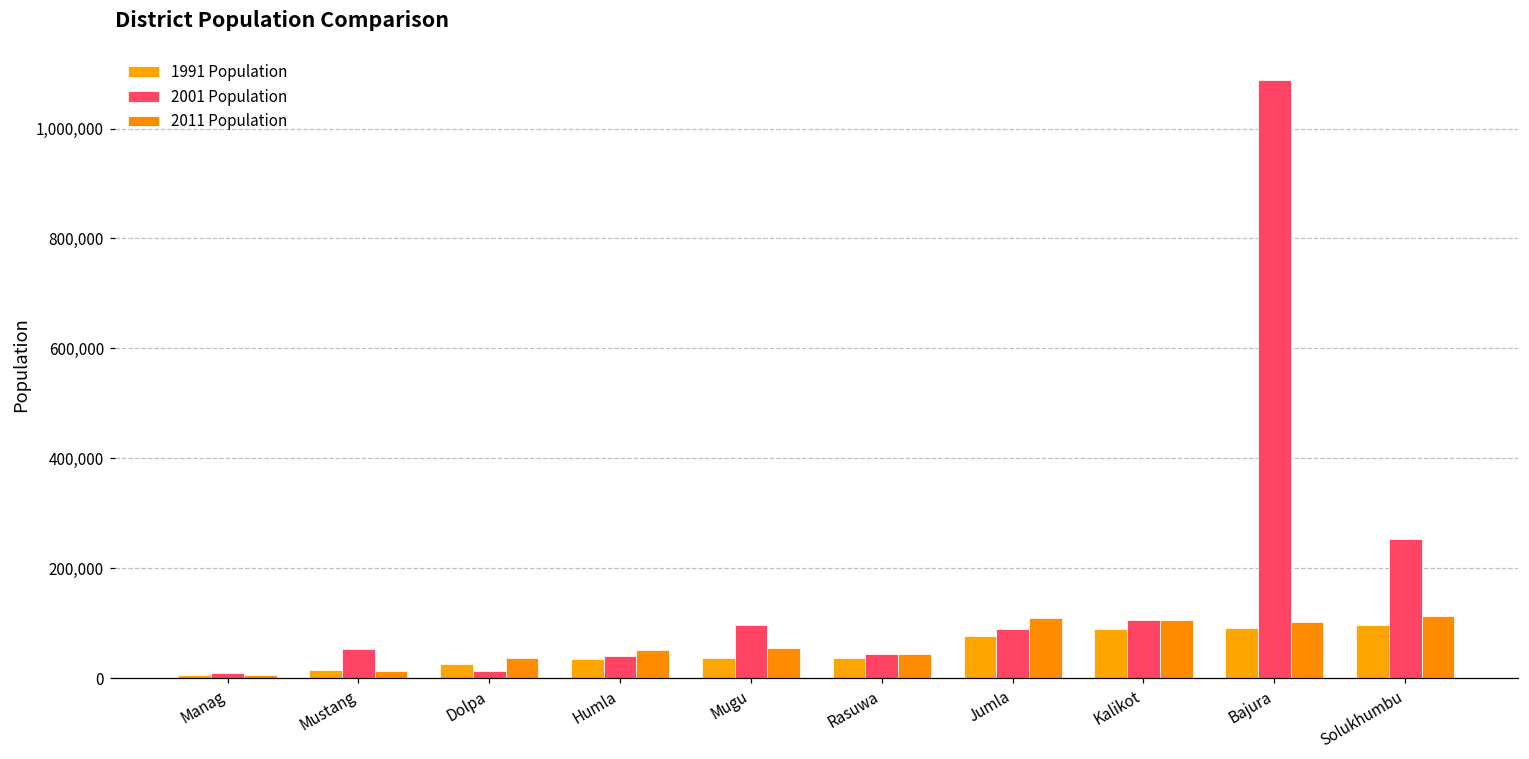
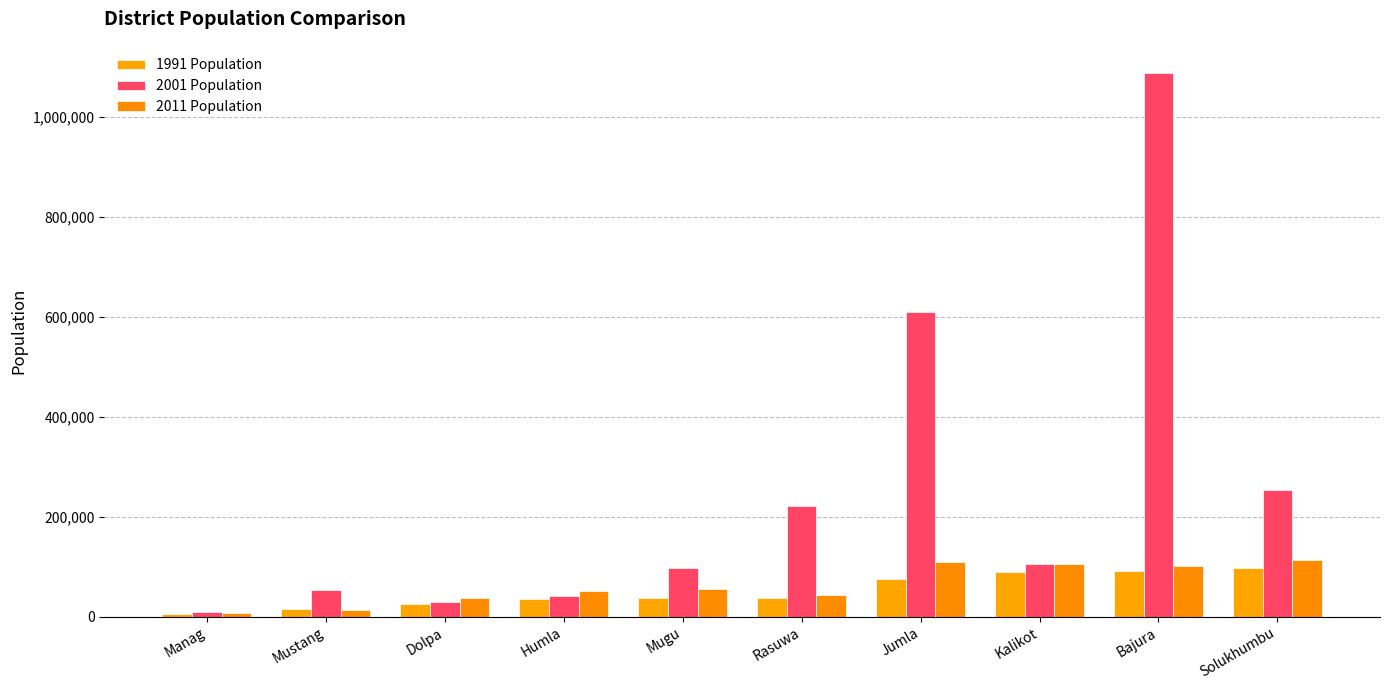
  {
    "2001 Population": {
      "Manag": "10,000",
      "Mustang": "50,000",
-     "Dolpa": "10,000",
+     "Dolpa": "30,000",
      "Humla": "40,000",
      "Mugu": "100,000",
-     "Rasuwa": "40,000",
-     "Jumla": "90,000",
+     "Rasuwa": "220,000",
+     "Jumla": "610,000",
      "Kalikot": "110,000",
      "Bajura": "1,090,000",
      "Solukhumbu": "250,000"
    }
  }
